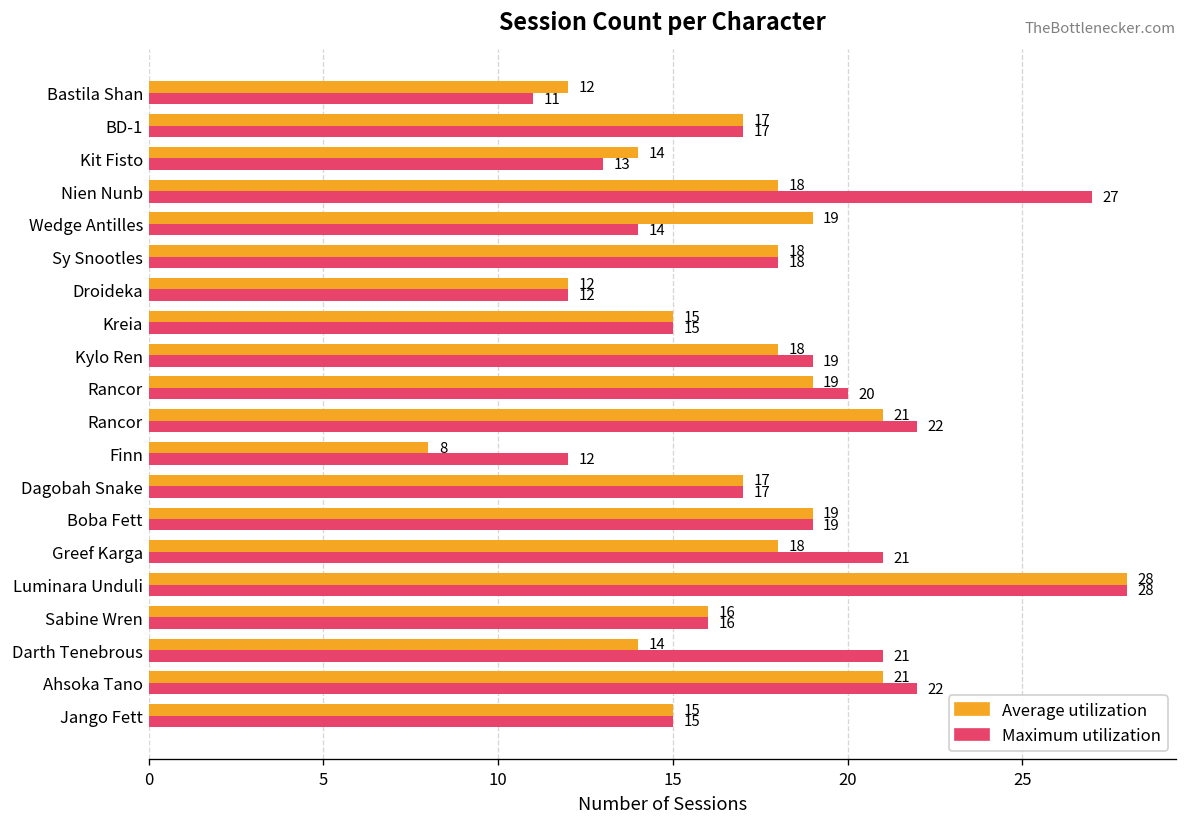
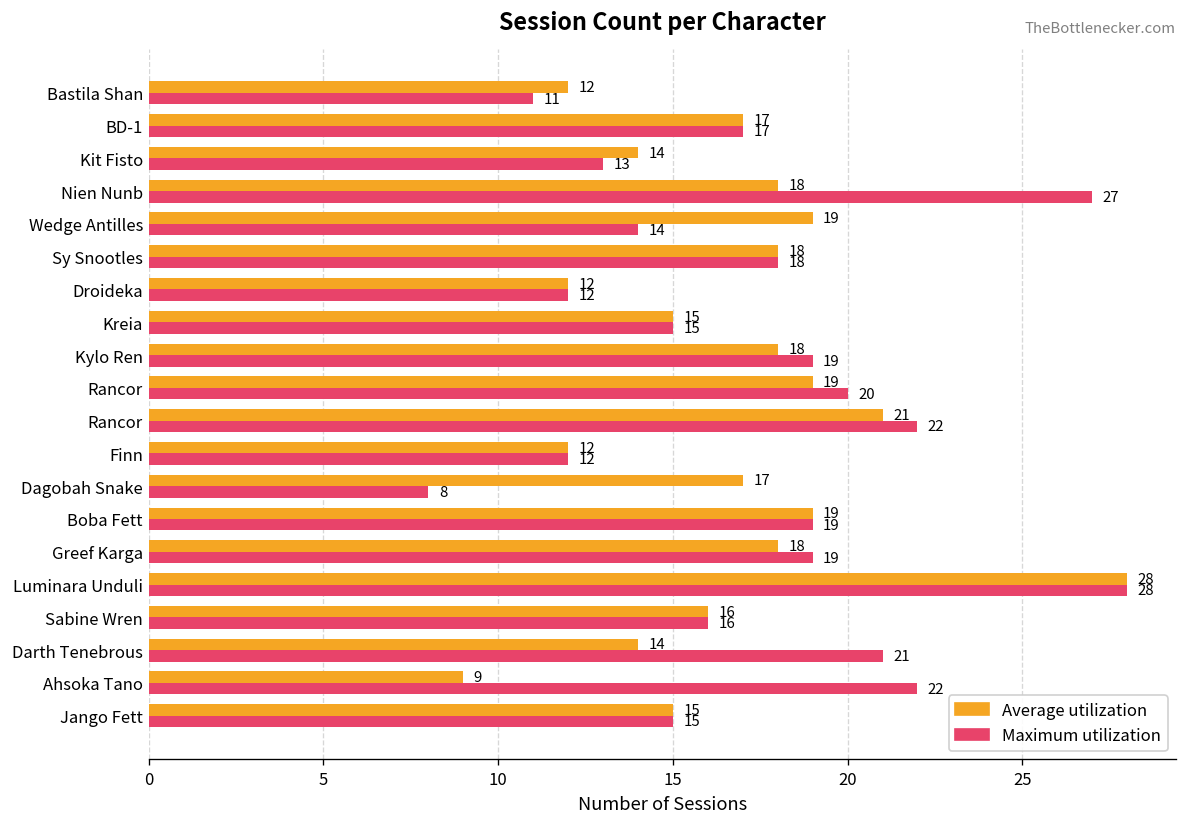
  {
    "Average utilization": {
      "Bastila Shan": 12,
      "Kit Fisto": 14,
      "Nien Nunb": 18,
      "Wedge Antilles": 19,
      "Kylo Ren": 18,
-     "Finn": 8,
+     "Finn": 12,
      "Greef Karga": 18,
      "Darth Tenebrous": 14,
-     "Ahsoka Tano": 21
+     "Ahsoka Tano": 9
    },
    "Maximum utilization": {
      "Bastila Shan": 11,
      "Kit Fisto": 13,
      "Nien Nunb": 27,
      "Wedge Antilles": 14,
      "Kylo Ren": 19,
      "Finn": 12,
-     "Dagobah Snake": 17,
-     "Greef Karga": 21,
+     "Dagobah Snake": 8,
+     "Greef Karga": 19,
      "Darth Tenebrous": 21,
      "Ahsoka Tano": 22
    }
  }
